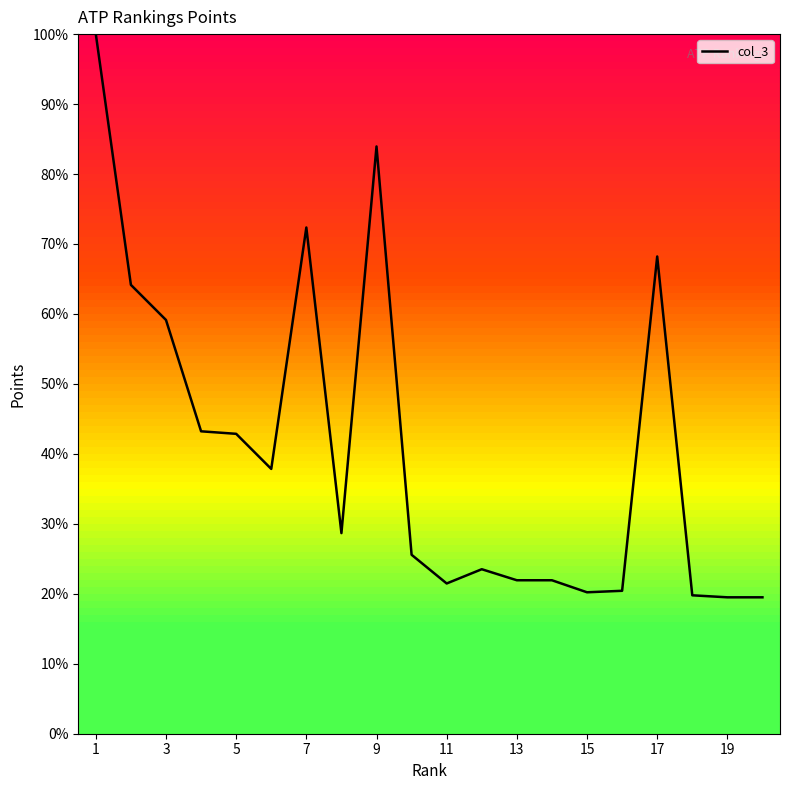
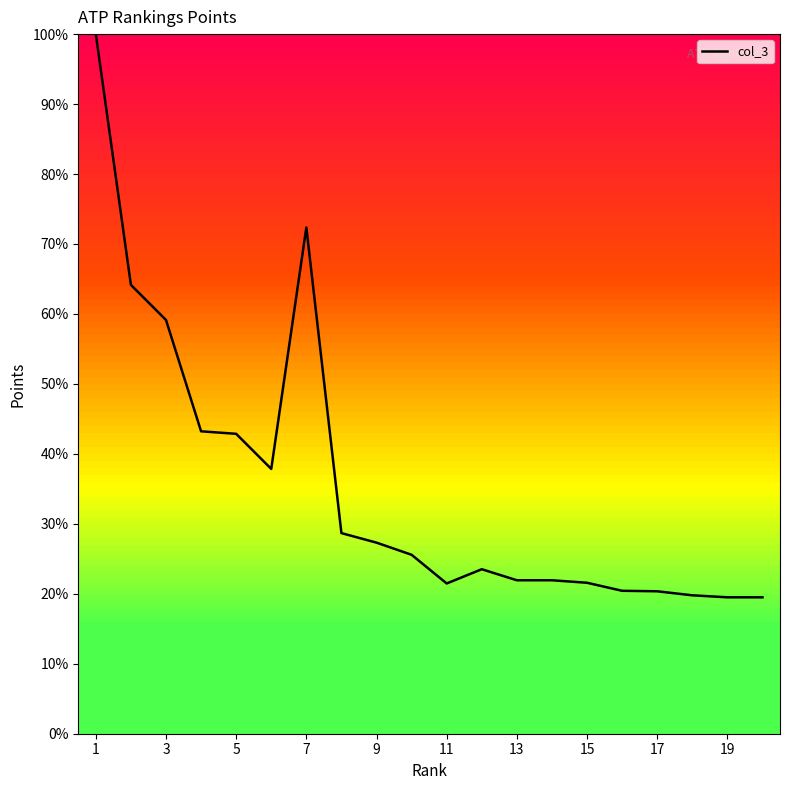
  {
    "1": "100%",
    "3": "59%",
    "5": "43%",
    "7": "72%",
-   "9": "84%",
+   "9": "27%",
    "11": "21%",
    "13": "22%",
-   "15": "20%",
-   "17": "68%",
+   "15": "22%",
+   "17": "20%",
    "19": "19%"
  }
